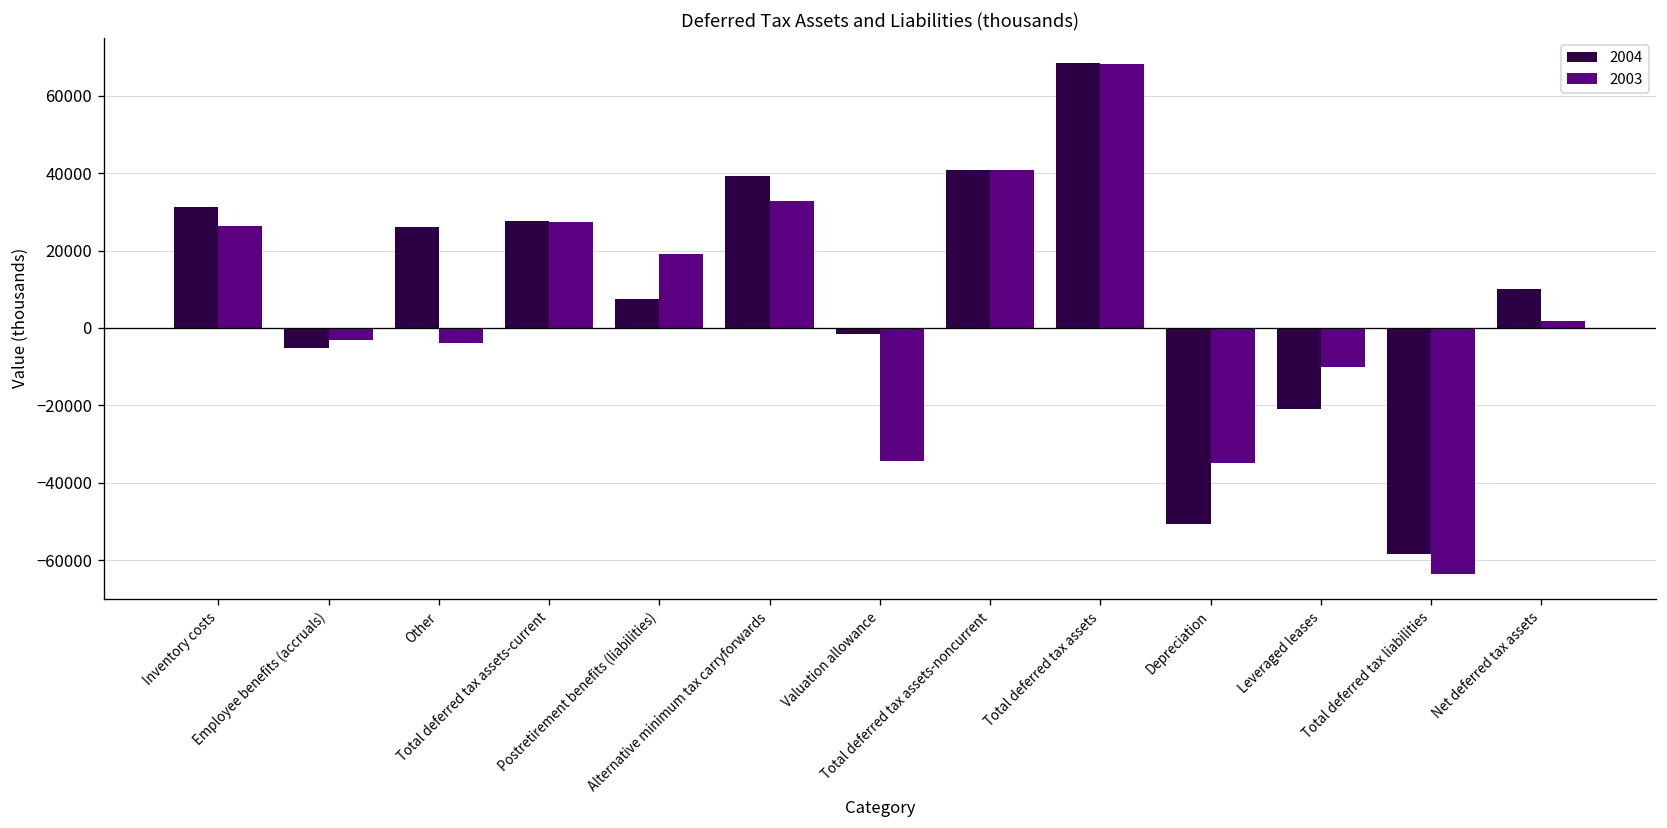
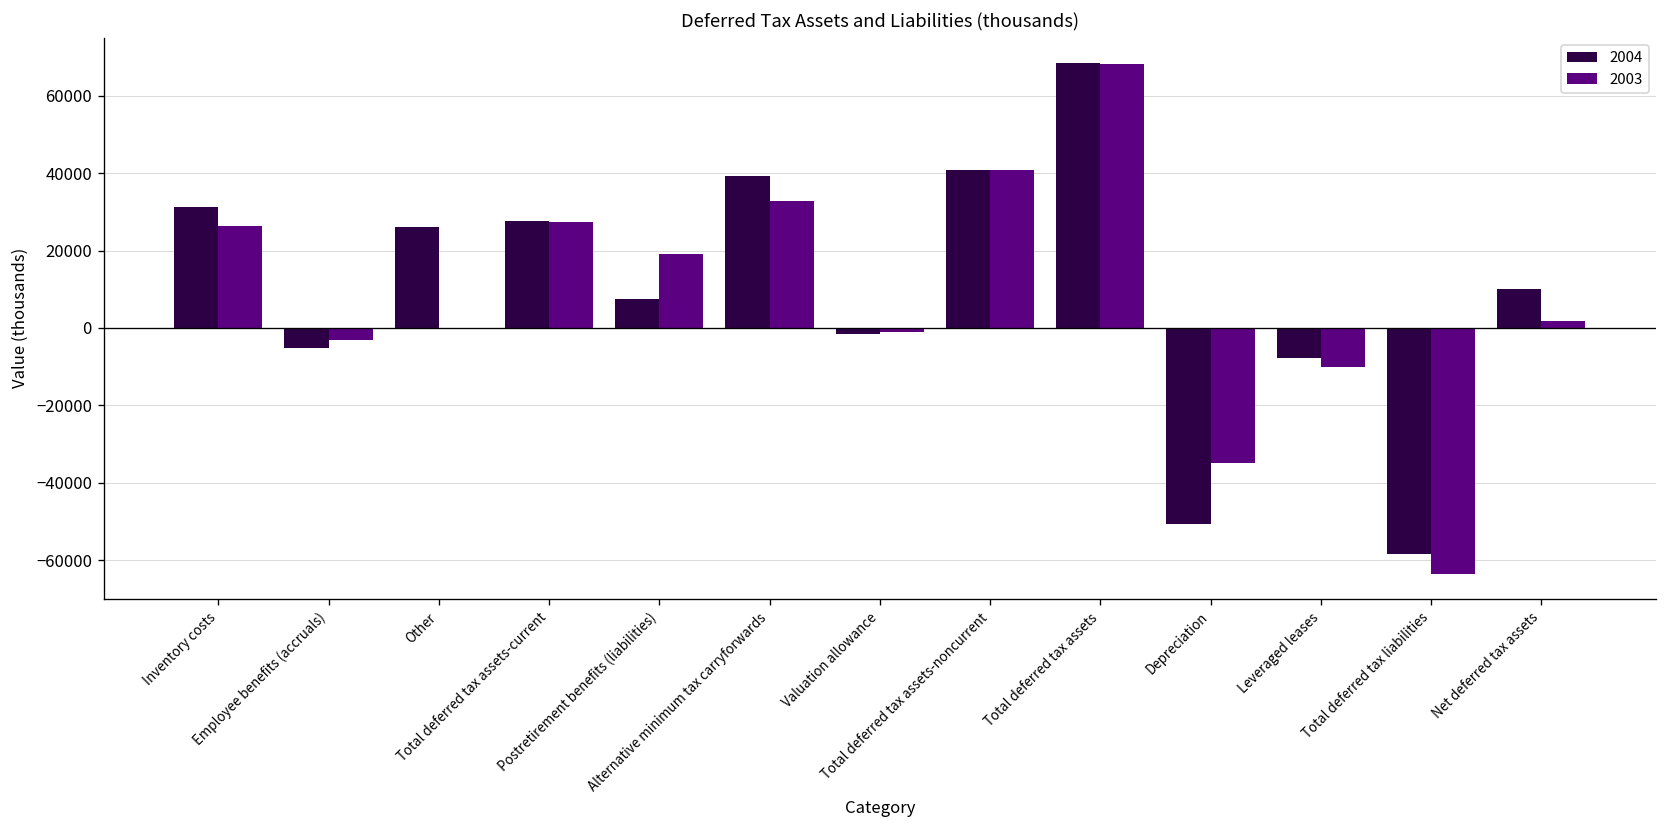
  {
    "2004": {
      "Inventory costs": 31000,
      "Employee benefits (accruals)": -5000,
      "Other": 26000,
      "Total deferred tax assets-current": 28000,
      "Postretirement benefits (liabilities)": 8000,
      "Alternative minimum tax carryforwards": 39000,
      "Valuation allowance": -2000,
      "Total deferred tax assets-noncurrent": 41000,
      "Total deferred tax assets": 68000,
      "Depreciation": -51000,
-     "Leveraged leases": -21000,
+     "Leveraged leases": -8000,
      "Total deferred tax liabilities": -58000,
      "Net deferred tax assets": 10000
    },
    "2003": {
      "Inventory costs": 26000,
      "Employee benefits (accruals)": -3000,
-     "Other": -4000,
+     "Other": 0,
      "Total deferred tax assets-current": 27000,
      "Postretirement benefits (liabilities)": 19000,
      "Alternative minimum tax carryforwards": 33000,
-     "Valuation allowance": -34000,
+     "Valuation allowance": -1000,
      "Total deferred tax assets-noncurrent": 41000,
      "Total deferred tax assets": 68000,
      "Depreciation": -35000,
      "Leveraged leases": -10000,
      "Total deferred tax liabilities": -63000,
      "Net deferred tax assets": 2000
    }
  }
